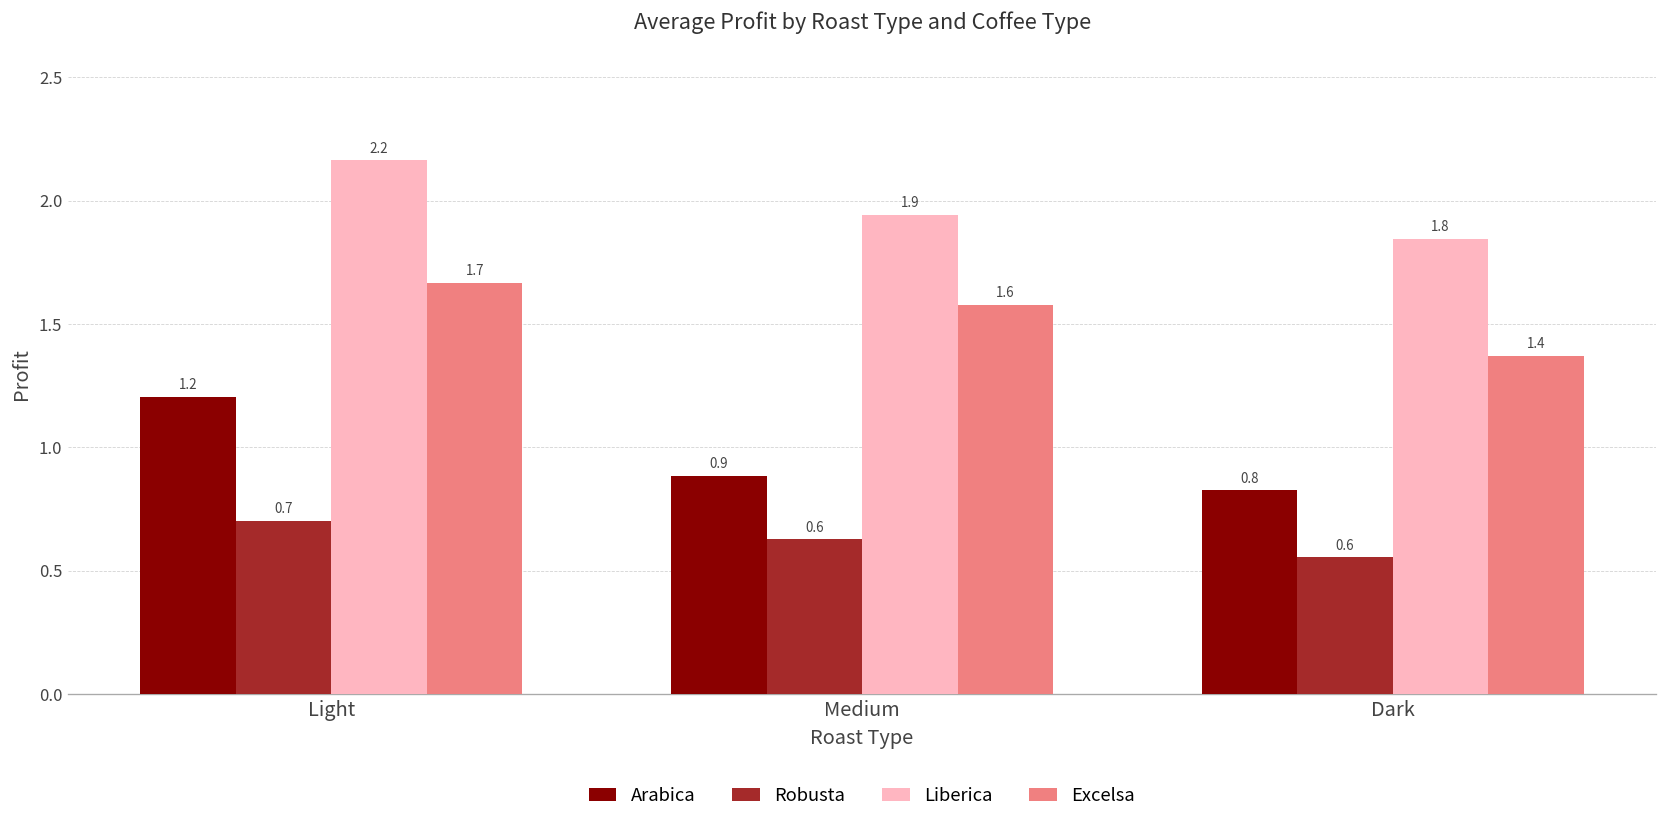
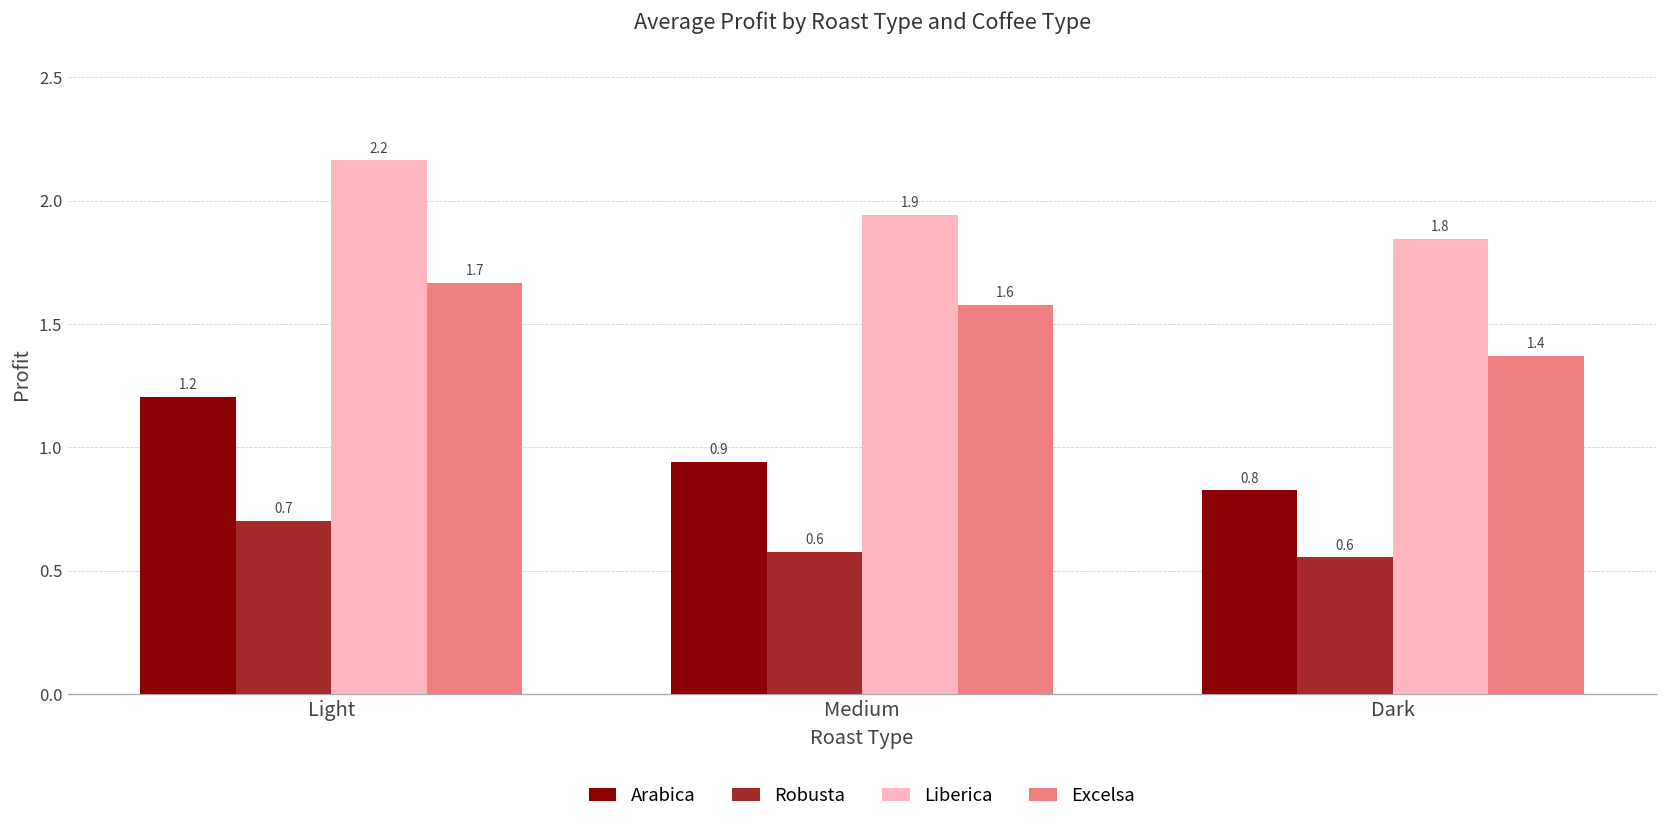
  {
    "Arabica": {
-     "Medium": 0.88
+     "Medium": 0.94
    },
    "Robusta": {
-     "Medium": 0.63
+     "Medium": 0.58
    },
    "Liberica": {
      "Light": 2.2,
      "Medium": 1.9,
      "Dark": 1.8
    },
    "Excelsa": {
      "Light": 1.7,
      "Medium": 1.6,
      "Dark": 1.4
    }
  }
